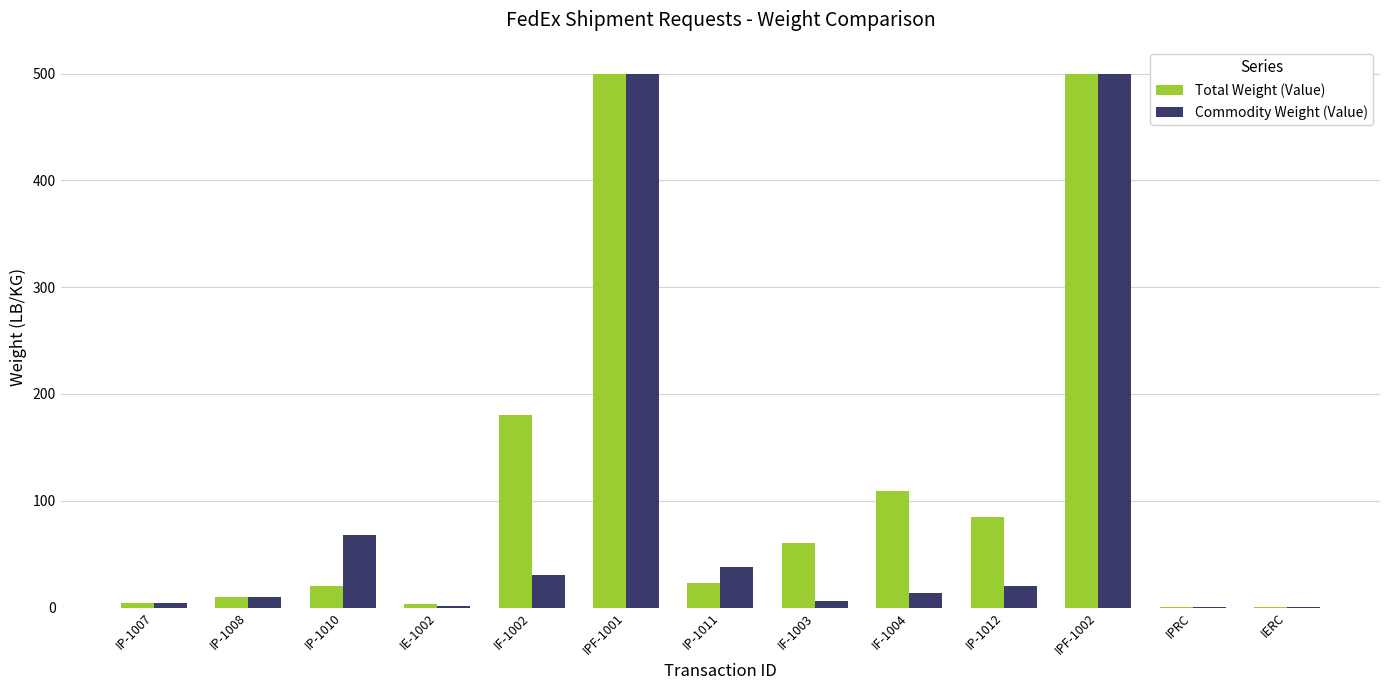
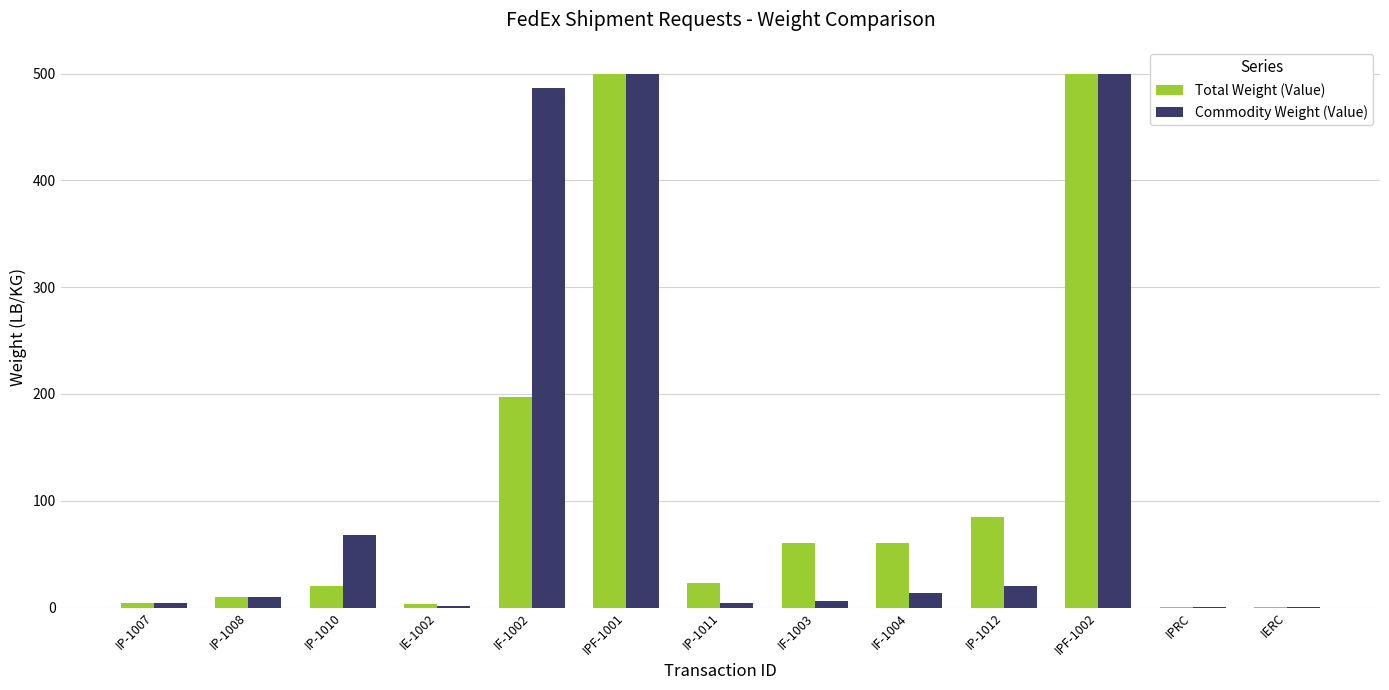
  {
    "Total Weight (Value)": {
      "IP-1007": 4,
      "IP-1008": 10,
      "IP-1010": 20,
      "IE-1002": 3,
-     "IF-1002": 180,
+     "IF-1002": 197,
      "IPF-1001": 500,
      "IP-1011": 23,
      "IF-1003": 60,
-     "IF-1004": 109,
+     "IF-1004": 60,
      "IP-1012": 85,
      "IPF-1002": 500
    },
    "Commodity Weight (Value)": {
      "IP-1007": 4,
      "IP-1008": 10,
      "IP-1010": 68,
-     "IF-1002": 30,
+     "IF-1002": 486,
      "IPF-1001": 500,
-     "IP-1011": 38,
+     "IP-1011": 4,
      "IF-1003": 6,
      "IF-1004": 14,
      "IP-1012": 20,
      "IPF-1002": 500
    }
  }
